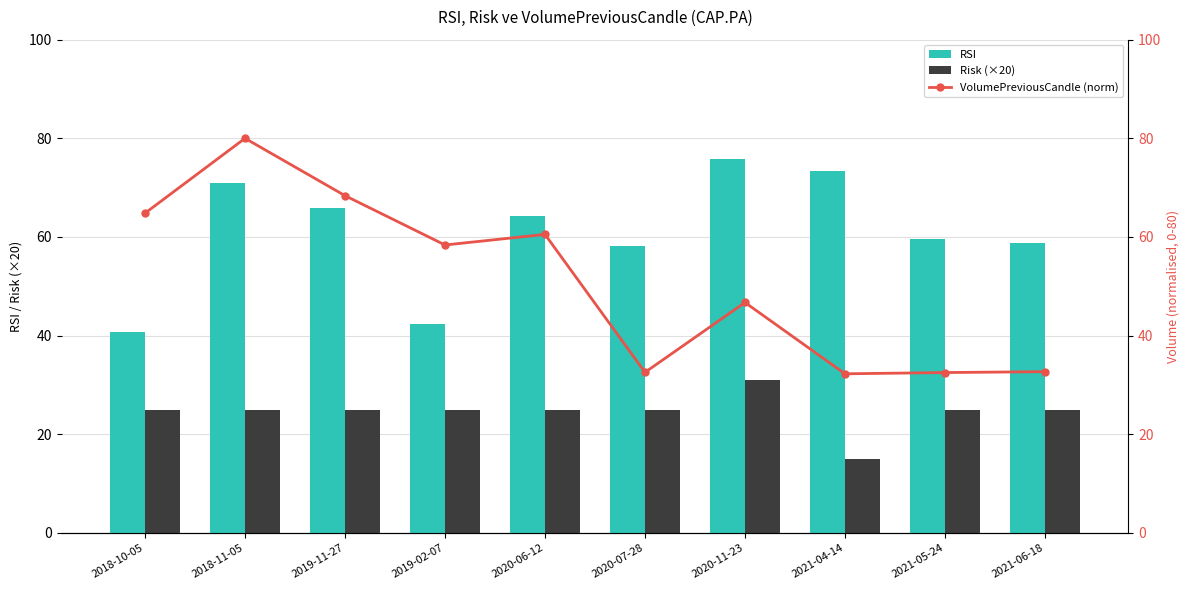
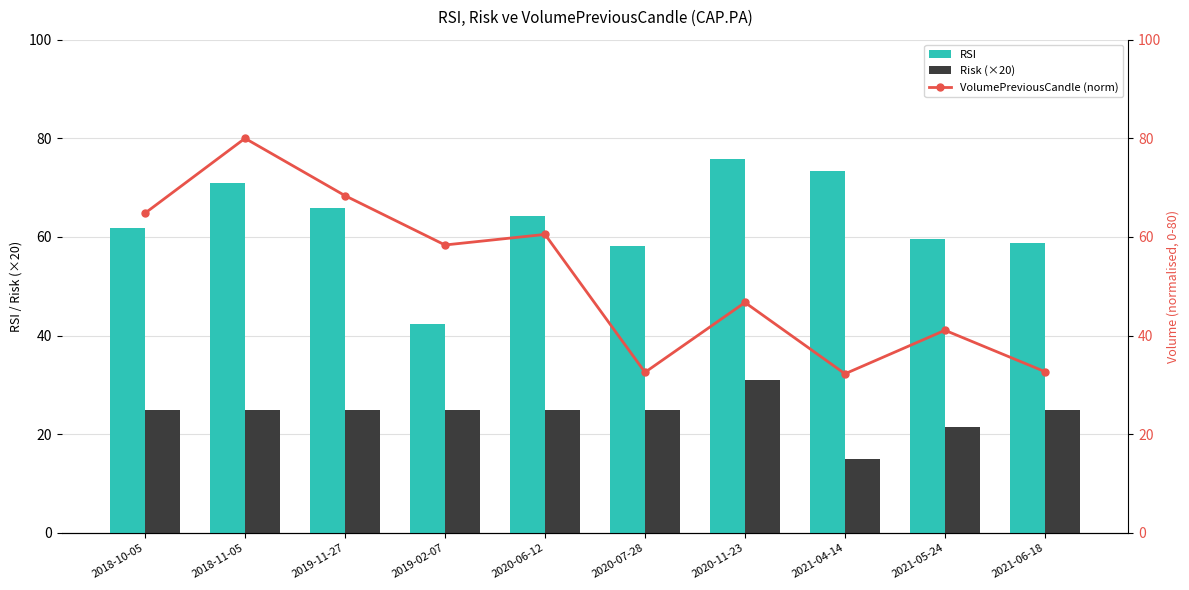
  {
    "RSI": {
-     "2018-10-05": 41,
+     "2018-10-05": 62,
      "2018-11-05": 71,
      "2019-11-27": 66,
      "2019-02-07": 42,
      "2020-06-12": 64,
      "2020-07-28": 58,
      "2020-11-23": 76,
      "2021-04-14": 73,
      "2021-05-24": 60,
      "2021-06-18": 59
    },
    "Risk (×20)": {
      "2018-10-05": 25,
      "2018-11-05": 25,
      "2019-11-27": 25,
      "2019-02-07": 25,
      "2020-06-12": 25,
      "2020-07-28": 25,
      "2020-11-23": 31,
      "2021-04-14": 15,
-     "2021-05-24": 25,
+     "2021-05-24": 21,
      "2021-06-18": 25
    },
    "VolumePreviousCandle (norm)": {
      "2018-10-05": 65,
      "2018-11-05": 80,
      "2019-11-27": 68,
      "2019-02-07": 58,
      "2020-06-12": 61,
      "2020-07-28": 33,
      "2020-11-23": 47,
      "2021-04-14": 32,
-     "2021-05-24": 33,
+     "2021-05-24": 41,
      "2021-06-18": 33
    }
  }
